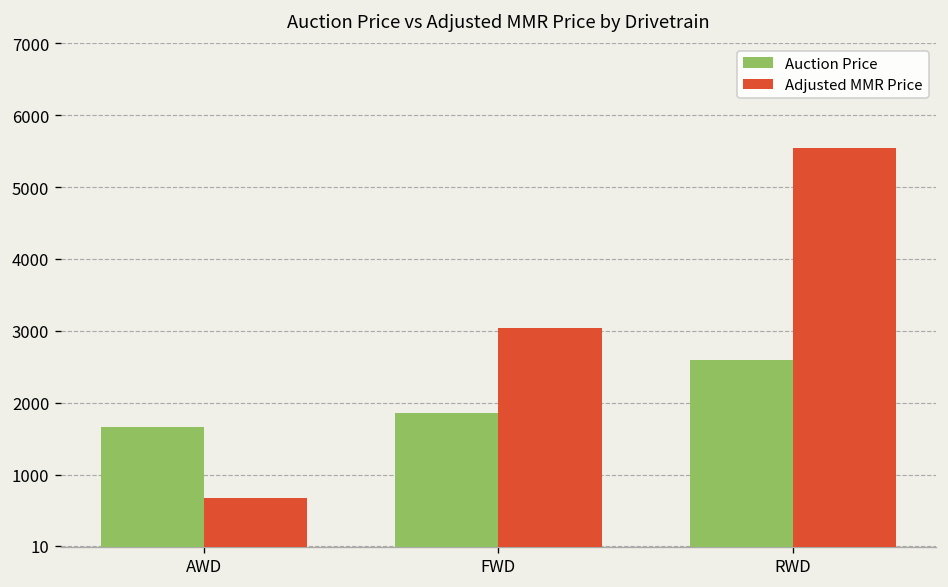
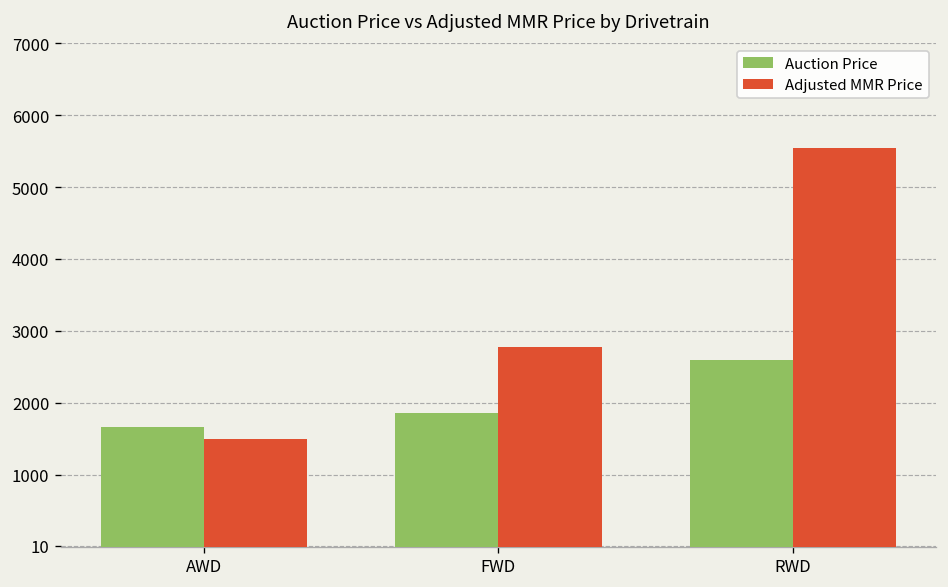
  {
    "Auction Price": {
      "AWD": 1700,
      "FWD": 1900,
      "RWD": 2600
    },
    "Adjusted MMR Price": {
-     "AWD": 700,
-     "FWD": 3000,
+     "AWD": 1500,
+     "FWD": 2800,
      "RWD": 5600
    }
  }
